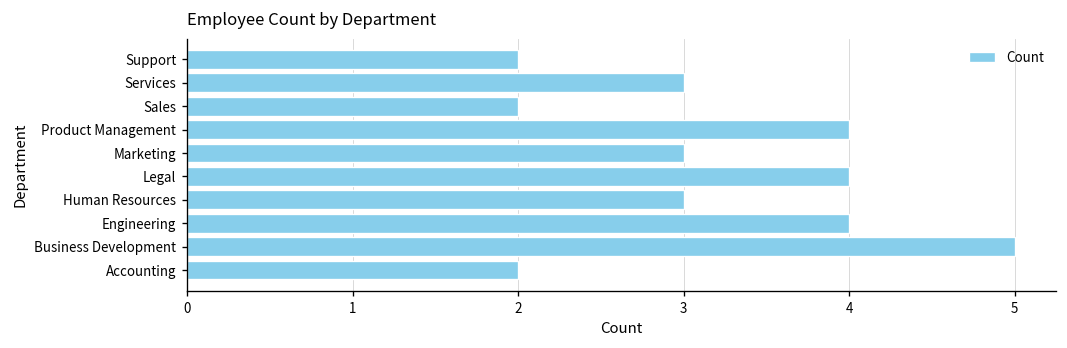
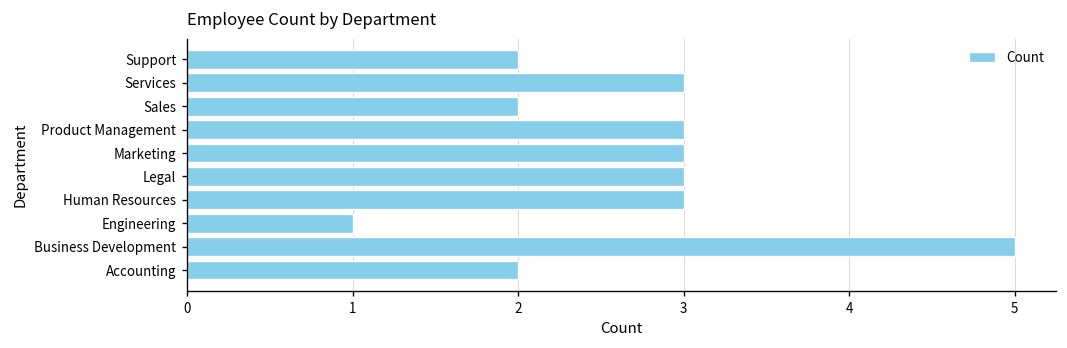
  {
    "Support": 2,
    "Services": 3,
    "Sales": 2,
-   "Product Management": 4,
+   "Product Management": 3,
    "Marketing": 3,
-   "Legal": 4,
+   "Legal": 3,
    "Human Resources": 3,
-   "Engineering": 4,
+   "Engineering": 1,
    "Business Development": 5,
    "Accounting": 2
  }
